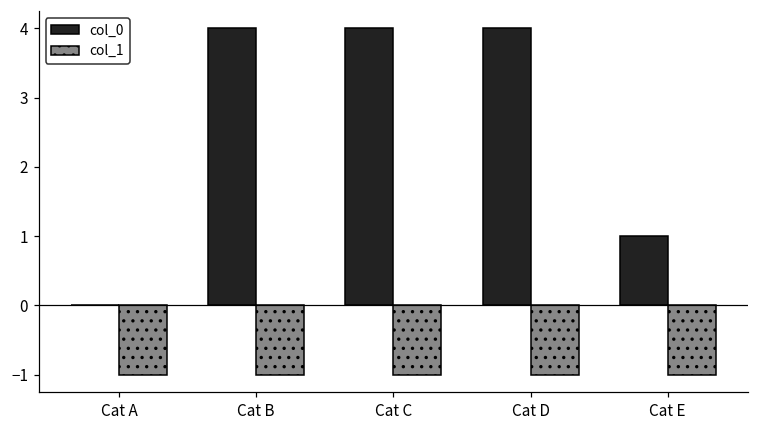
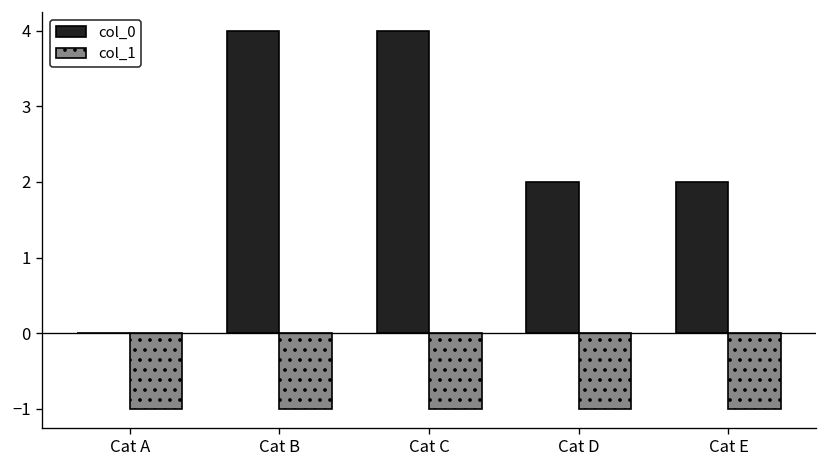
  {
    "col_0": {
      "Cat A": 0,
      "Cat B": 4,
      "Cat C": 4,
-     "Cat D": 4,
-     "Cat E": 1
+     "Cat D": 2,
+     "Cat E": 2
    },
    "col_1": {
      "Cat A": -1,
      "Cat B": -1,
      "Cat C": -1,
      "Cat D": -1,
      "Cat E": -1
    }
  }
